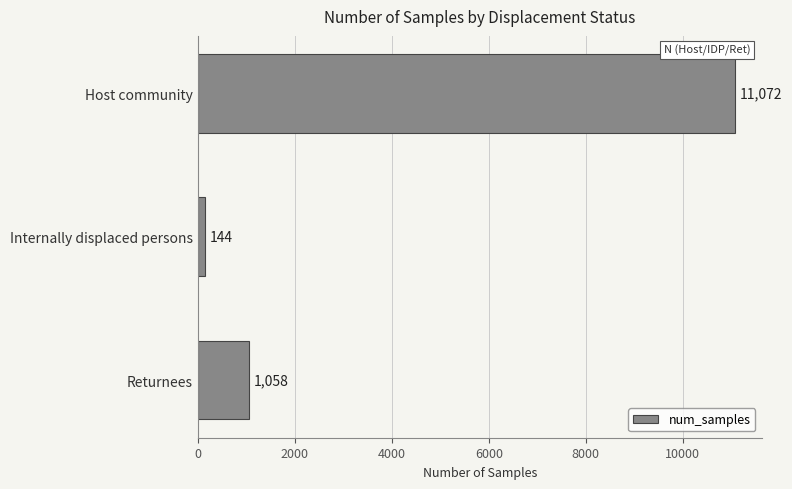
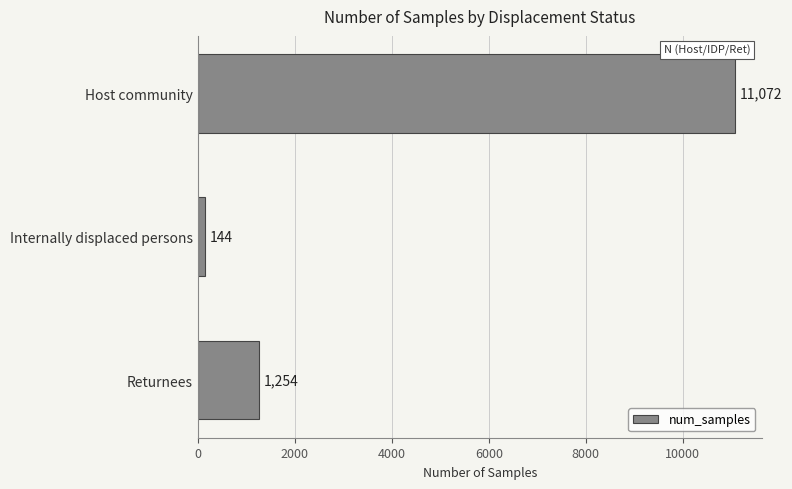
  {
    "Host community": "11,072",
    "Internally displaced persons": "144",
-   "Returnees": "1,058"
+   "Returnees": "1,254"
  }
